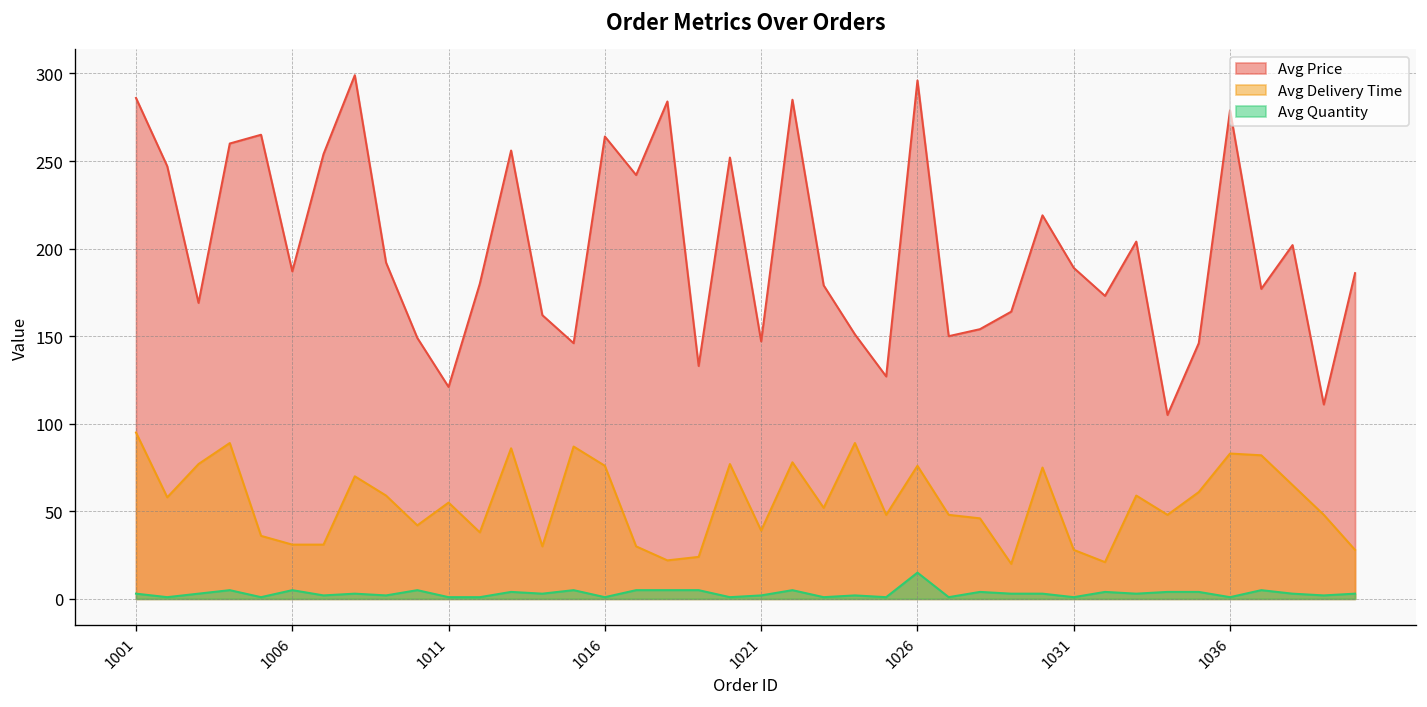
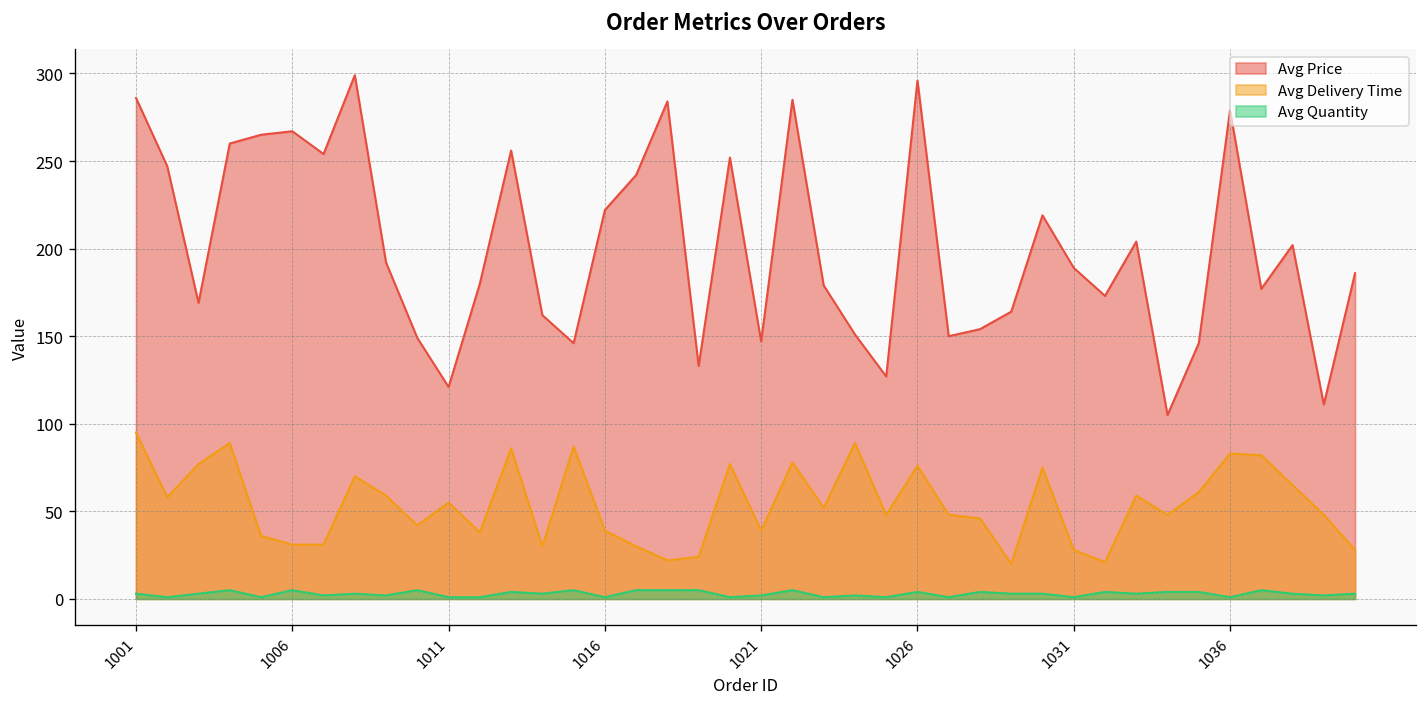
  {
    "Avg Price": {
      "1001": 286,
-     "1006": 187,
+     "1006": 267,
      "1011": 121,
-     "1016": 264,
+     "1016": 222,
      "1021": 147,
      "1026": 296,
      "1031": 189,
      "1036": 279
    },
    "Avg Delivery Time": {
      "1001": 95,
      "1006": 31,
      "1011": 55,
-     "1016": 76,
+     "1016": 39,
      "1021": 39,
      "1026": 76,
      "1031": 28,
      "1036": 83
    },
    "Avg Quantity": {
      "1001": 3,
      "1006": 5,
      "1011": 1,
      "1016": 1,
      "1021": 2,
-     "1026": 15,
+     "1026": 4,
      "1031": 1,
      "1036": 1
    }
  }
